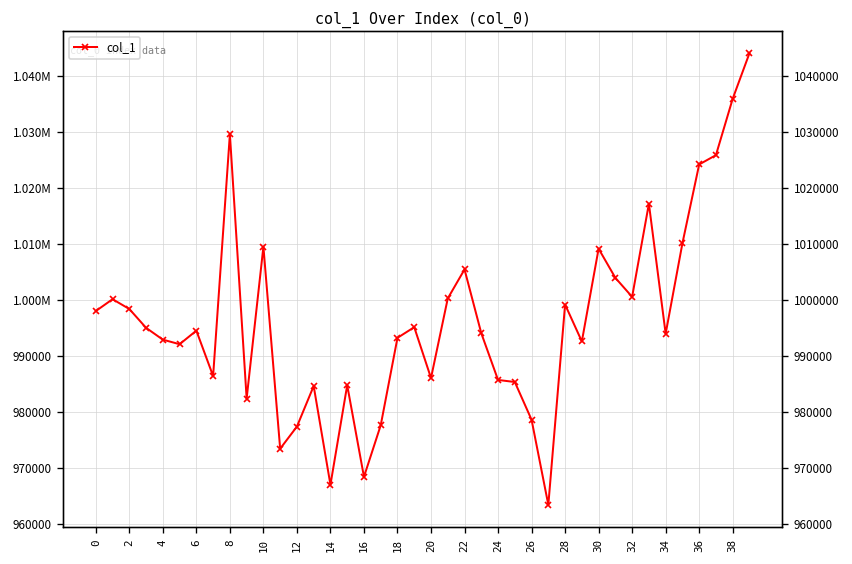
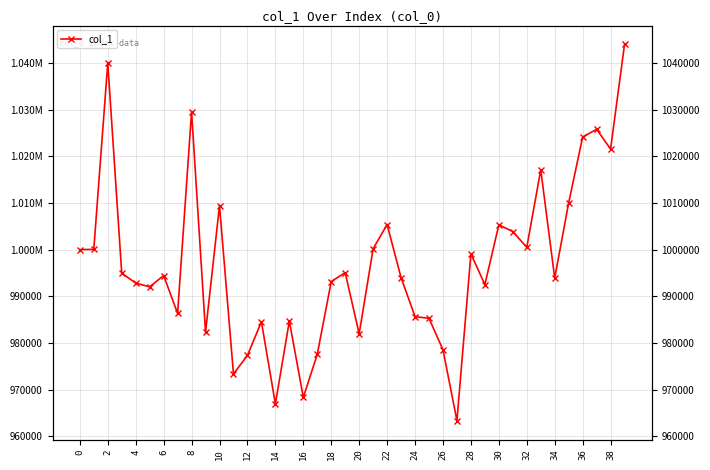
  {
-   "0": 998000,
-   "2": 998000,
+   "0": 1000000,
+   "2": 1040000,
    "4": 993000,
    "6": 994000,
    "8": 1030000,
    "10": 1009000,
    "12": 977000,
    "14": 967000,
    "16": 968000,
    "18": 993000,
-   "20": 986000,
+   "20": 982000,
    "22": 1005000,
    "24": 986000,
    "26": 979000,
    "28": 999000,
-   "30": 1009000,
+   "30": 1005000,
    "32": 1000000,
    "34": 994000,
    "36": 1024000,
-   "38": 1036000
+   "38": 1022000
  }
